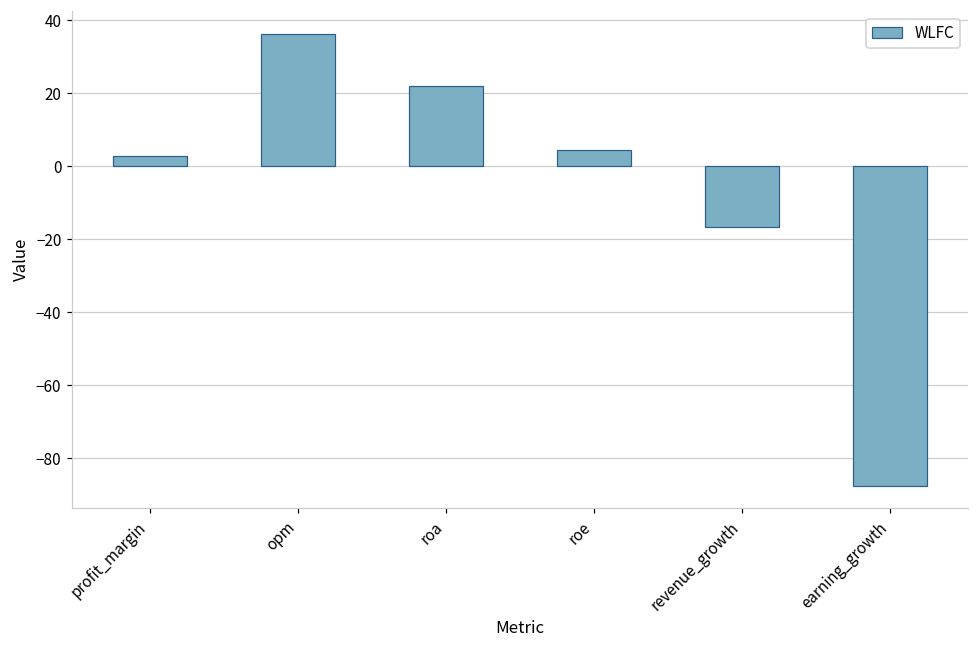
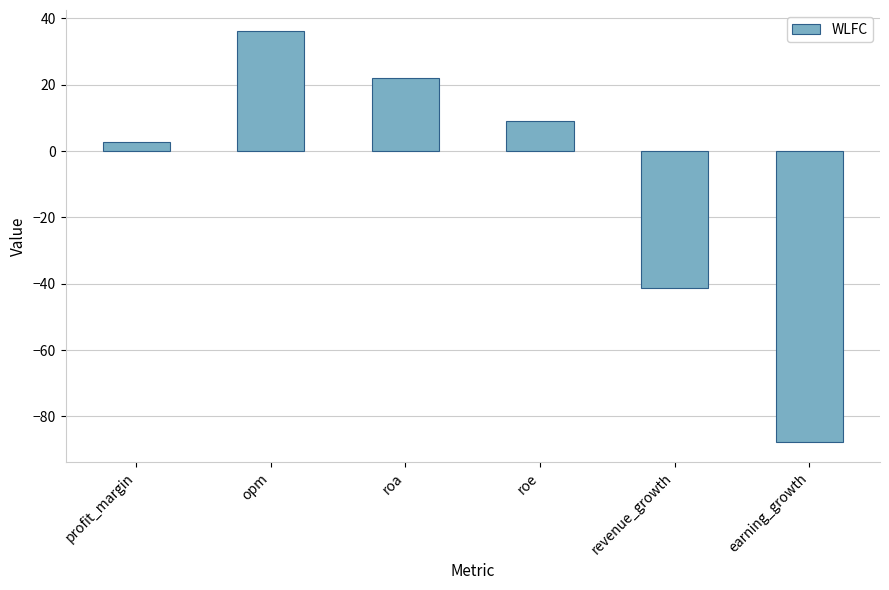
  {
    "profit_margin": 3,
    "opm": 36,
    "roa": 22,
-   "roe": 4,
-   "revenue_growth": -17,
+   "roe": 9,
+   "revenue_growth": -41,
    "earning_growth": -88
  }
